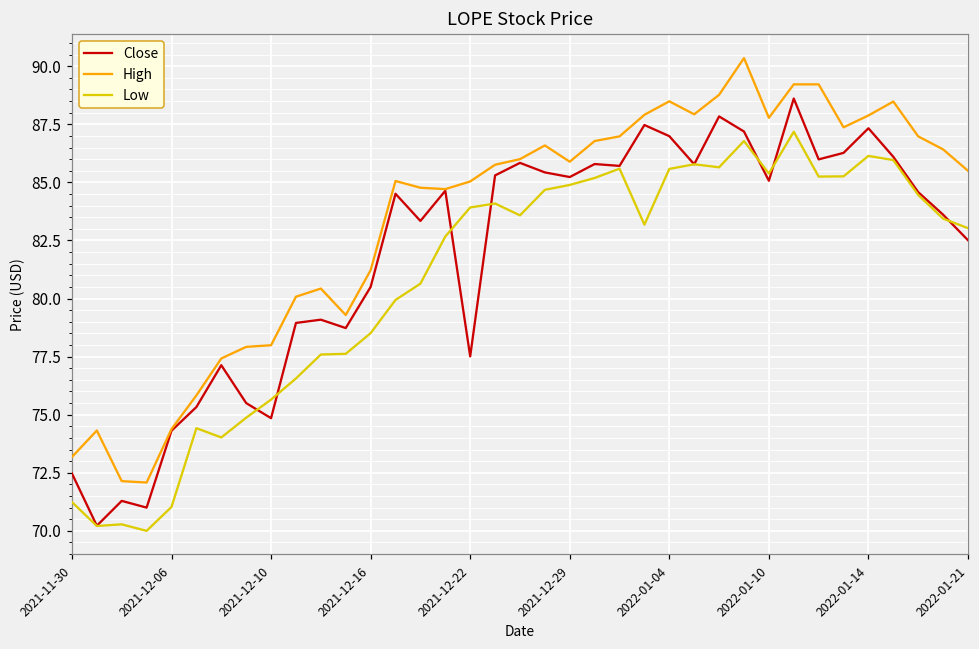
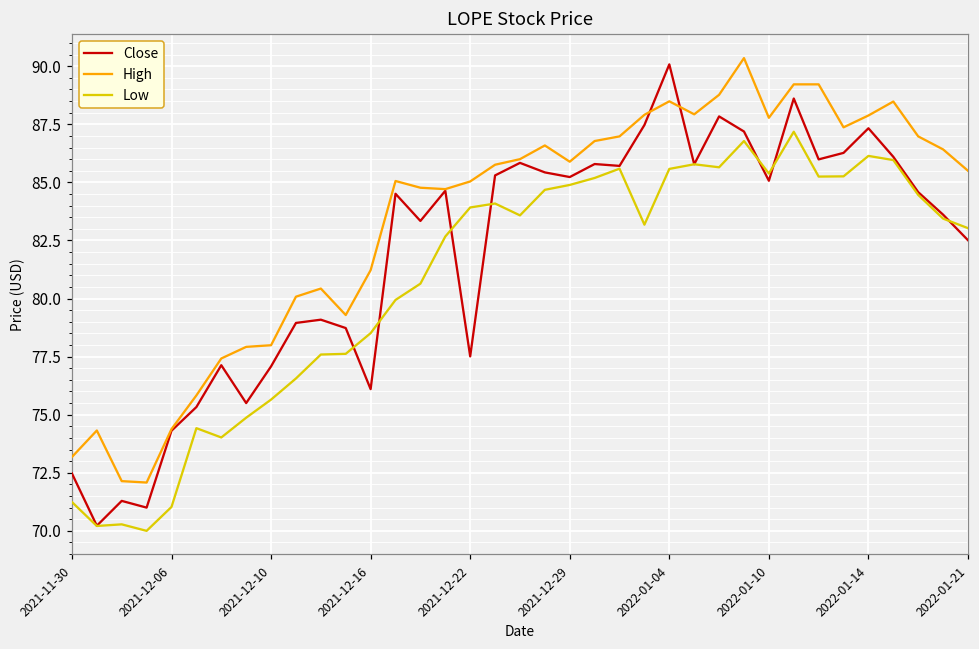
  {
    "Close": {
      "2021-11-30": 72.5,
-     "2021-12-10": 74.9,
-     "2021-12-16": 80.5,
+     "2021-12-10": 77.1,
+     "2021-12-16": 76.1,
      "2021-12-22": 77.5,
      "2021-12-29": 85.2,
-     "2022-01-04": 87.0,
+     "2022-01-04": 90.1,
      "2022-01-10": 85.1,
      "2022-01-14": 87.3,
      "2022-01-21": 82.5
    }
  }
